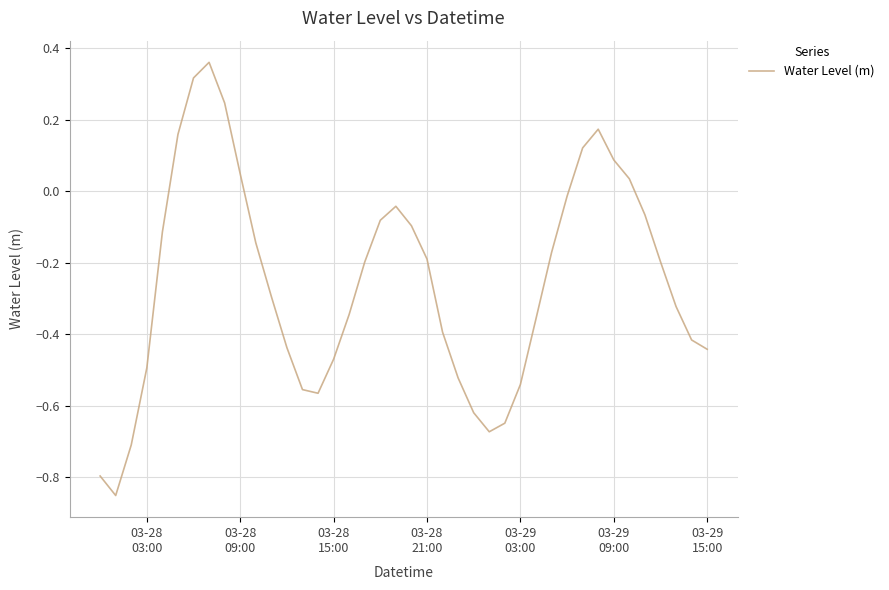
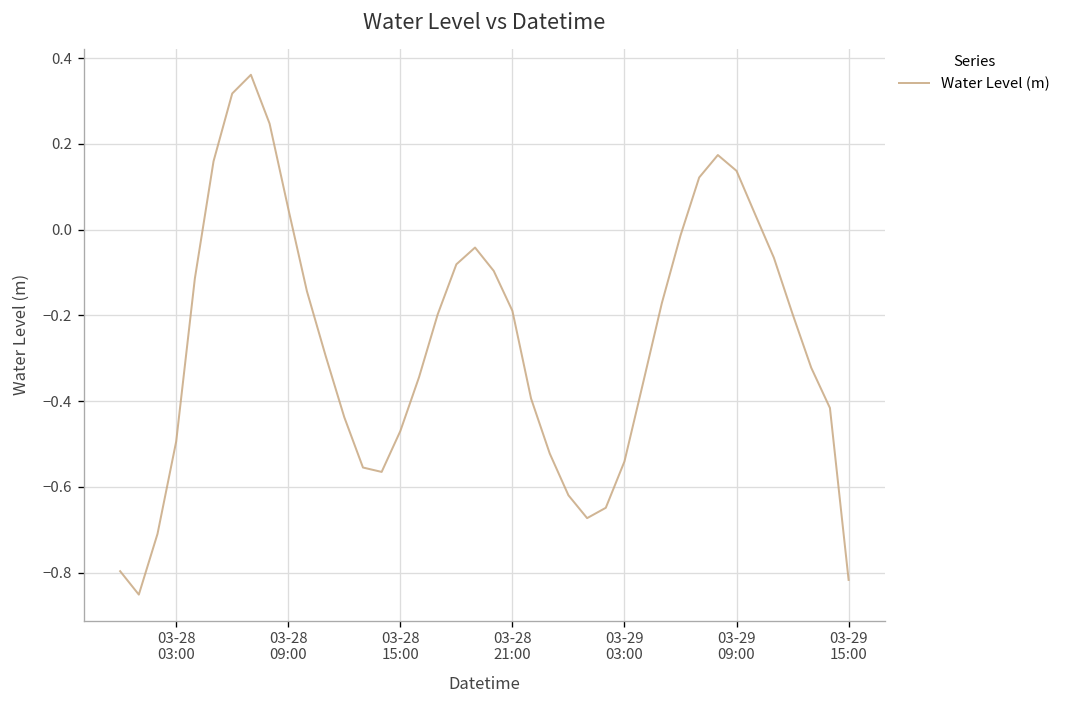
  {
    "03-28 03:00": -0.49,
    "03-28 09:00": 0.05,
    "03-28 15:00": -0.47,
    "03-28 21:00": -0.19,
    "03-29 03:00": -0.54,
-   "03-29 09:00": 0.09,
-   "03-29 15:00": -0.44
+   "03-29 09:00": 0.14,
+   "03-29 15:00": -0.82
  }
